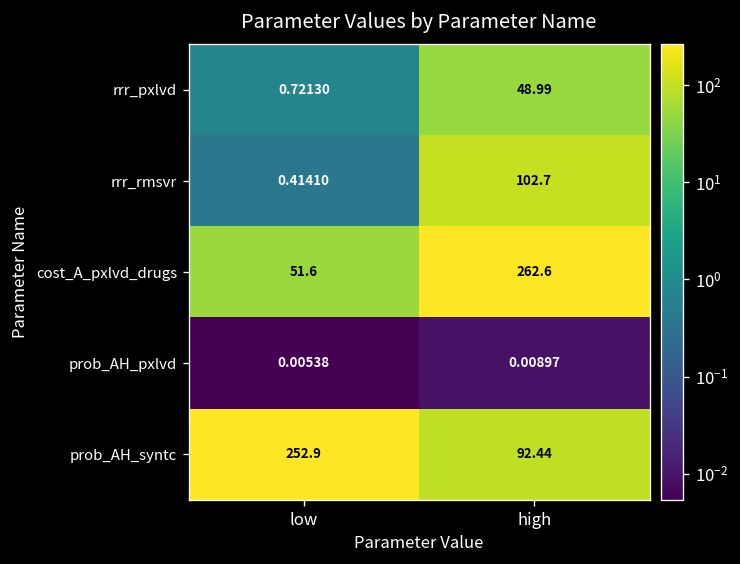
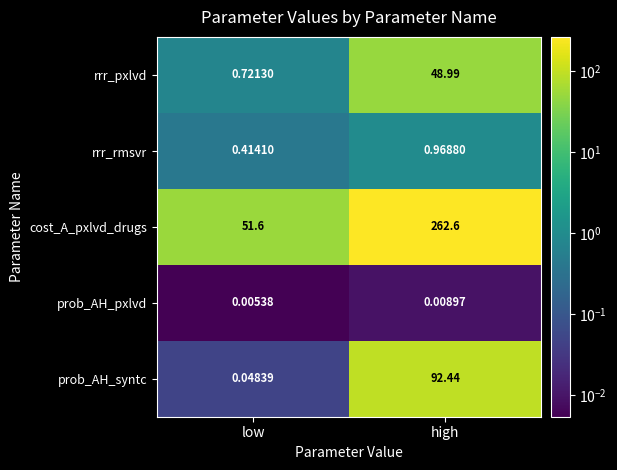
  {
    "rrr_pxlvd": {
      "low": 0.72130,
      "high": 48.99
    },
    "rrr_rmsvr": {
      "low": 0.41410,
-     "high": 102.7
+     "high": 0.96880
    },
    "cost_A_pxlvd_drugs": {
      "low": 51.6,
      "high": 262.6
    },
    "prob_AH_pxlvd": {
      "low": 0.00538,
      "high": 0.00897
    },
    "prob_AH_syntc": {
-     "low": 252.9,
+     "low": 0.04839,
      "high": 92.44
    }
  }
